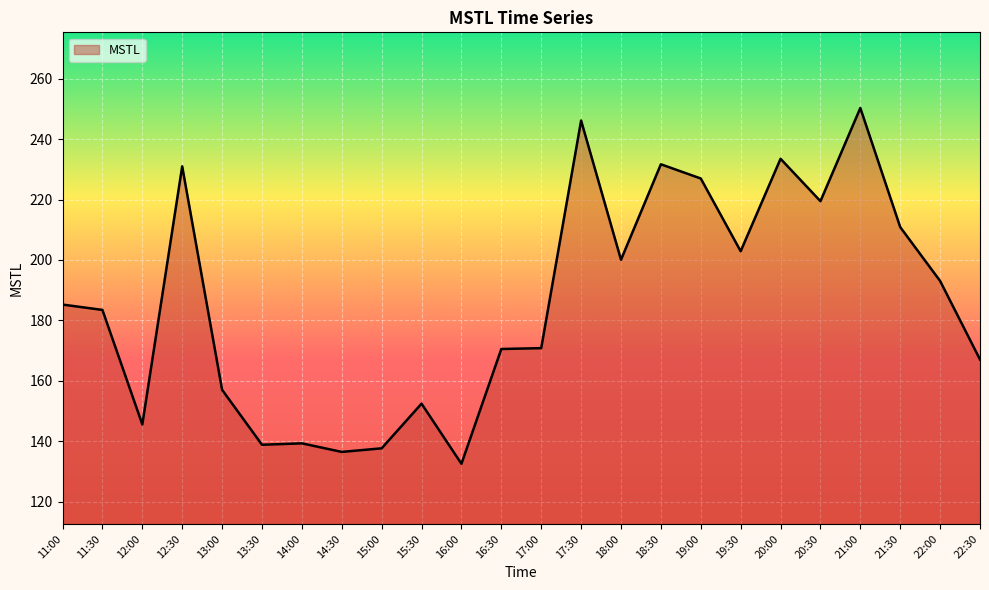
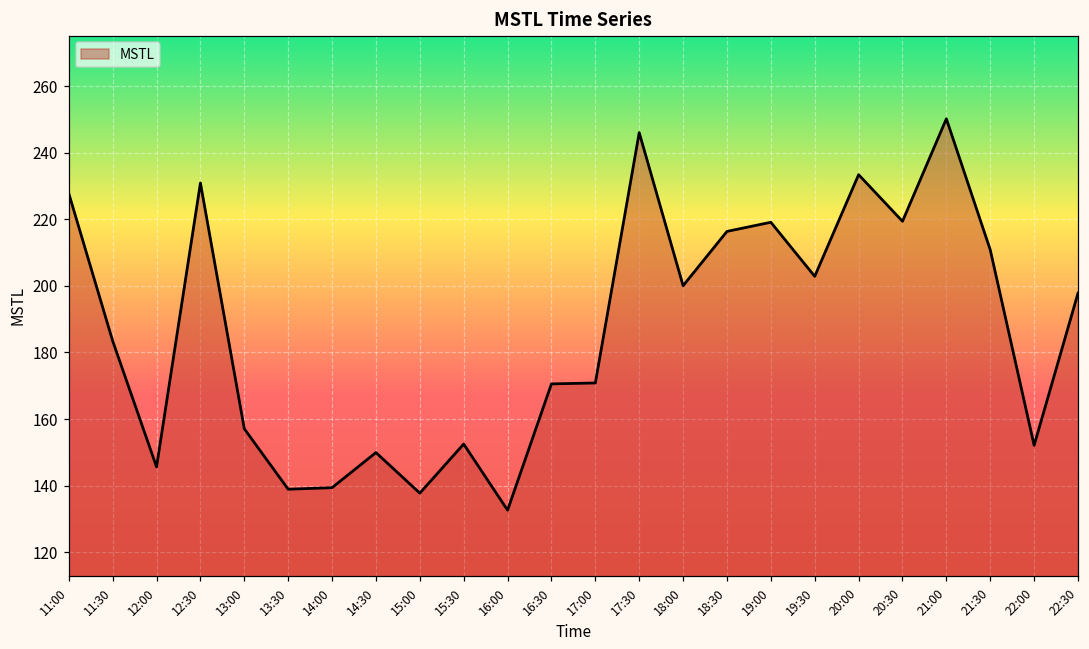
  {
-   "11:00": 185,
+   "11:00": 228,
    "11:30": 183,
    "12:00": 146,
    "12:30": 231,
    "13:00": 157,
    "13:30": 139,
    "14:00": 139,
-   "14:30": 137,
+   "14:30": 150,
    "15:00": 138,
    "15:30": 152,
    "16:00": 133,
    "16:30": 171,
    "17:00": 171,
    "17:30": 246,
    "18:00": 200,
-   "18:30": 232,
-   "19:00": 227,
+   "18:30": 216,
+   "19:00": 219,
    "19:30": 203,
    "20:00": 233,
    "20:30": 219,
    "21:00": 250,
    "21:30": 211,
-   "22:00": 193,
-   "22:30": 167
+   "22:00": 152,
+   "22:30": 198
  }
